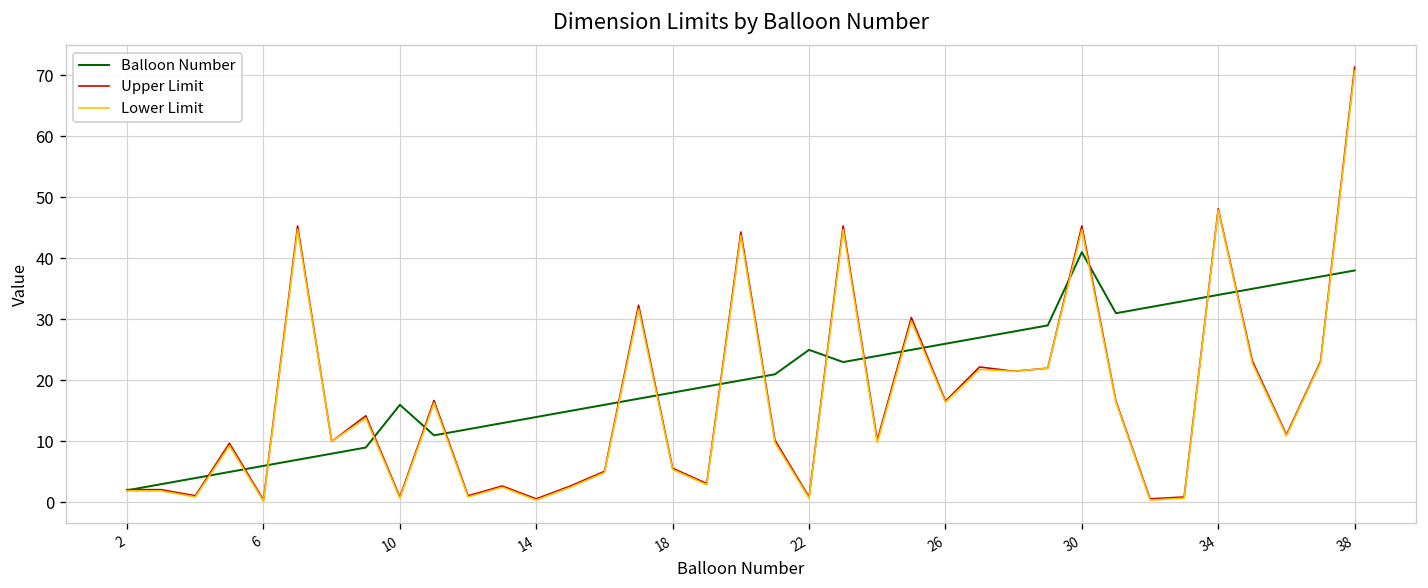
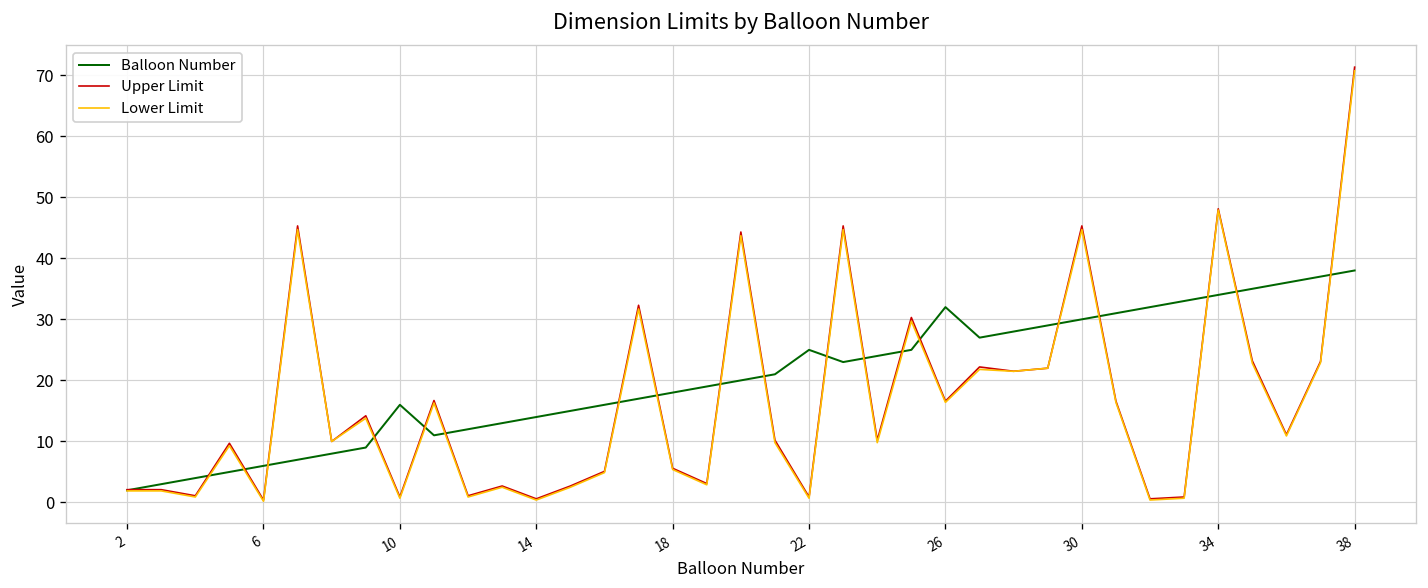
  {
    "Balloon Number": {
      "6": 6,
      "10": 16,
      "14": 14,
      "18": 18,
      "22": 25,
-     "26": 26,
-     "30": 41,
+     "26": 32,
+     "30": 30,
      "34": 34,
      "38": 38
    },
    "Upper Limit": {
      "30": 45,
      "38": 71
    },
    "Lower Limit": {
      "30": 45,
      "38": 71
    }
  }
